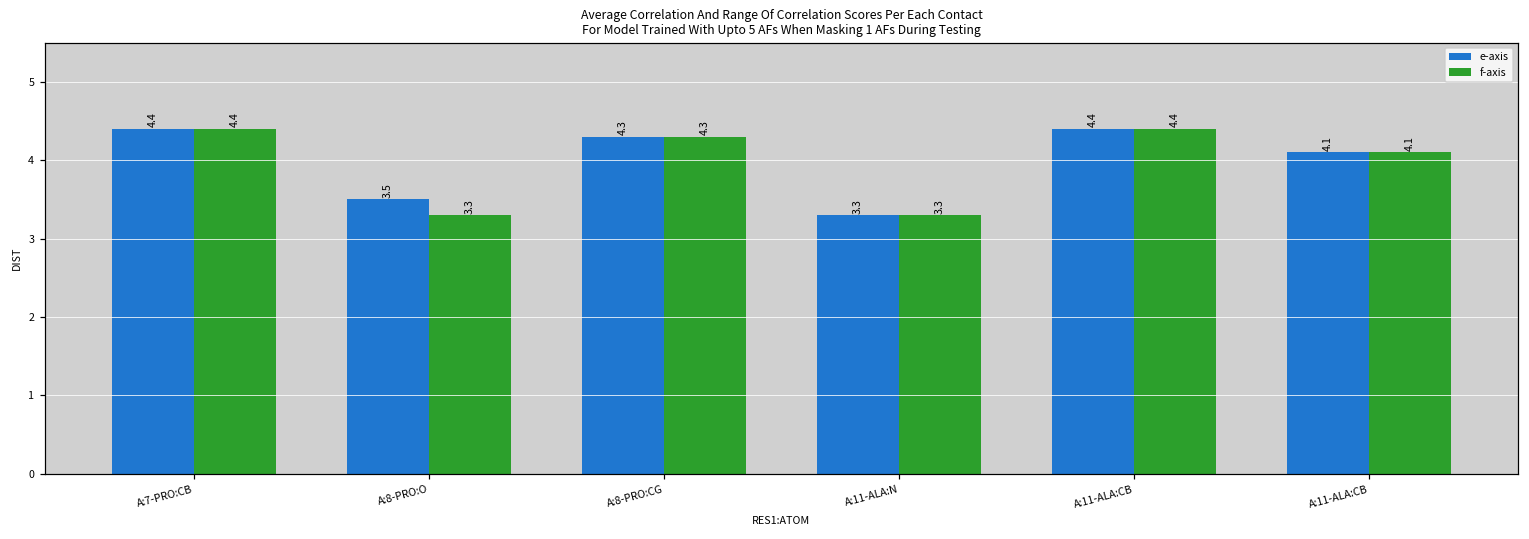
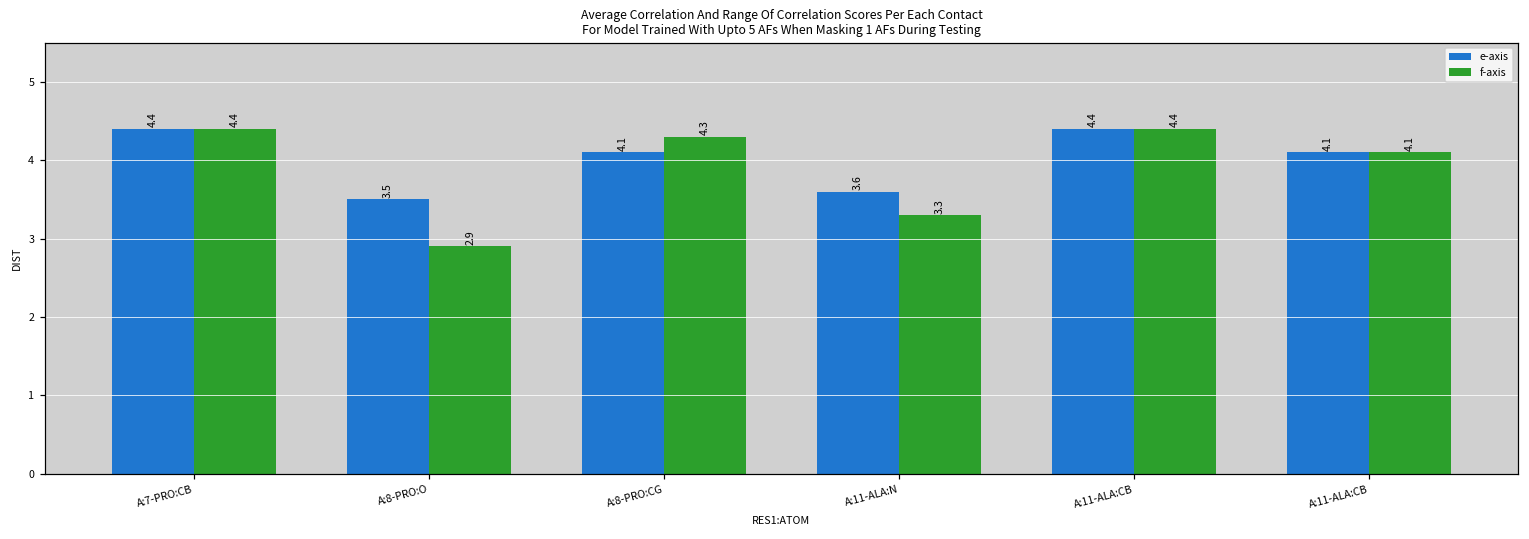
  {
    "e-axis": {
      "A:7-PRO:CB": 4.4,
      "A:8-PRO:O": 3.5,
-     "A:8-PRO:CG": 4.3,
-     "A:11-ALA:N": 3.3
+     "A:8-PRO:CG": 4.1,
+     "A:11-ALA:N": 3.6
    },
    "f-axis": {
      "A:7-PRO:CB": 4.4,
-     "A:8-PRO:O": 3.3,
+     "A:8-PRO:O": 2.9,
      "A:8-PRO:CG": 4.3,
      "A:11-ALA:N": 3.3
    }
  }
